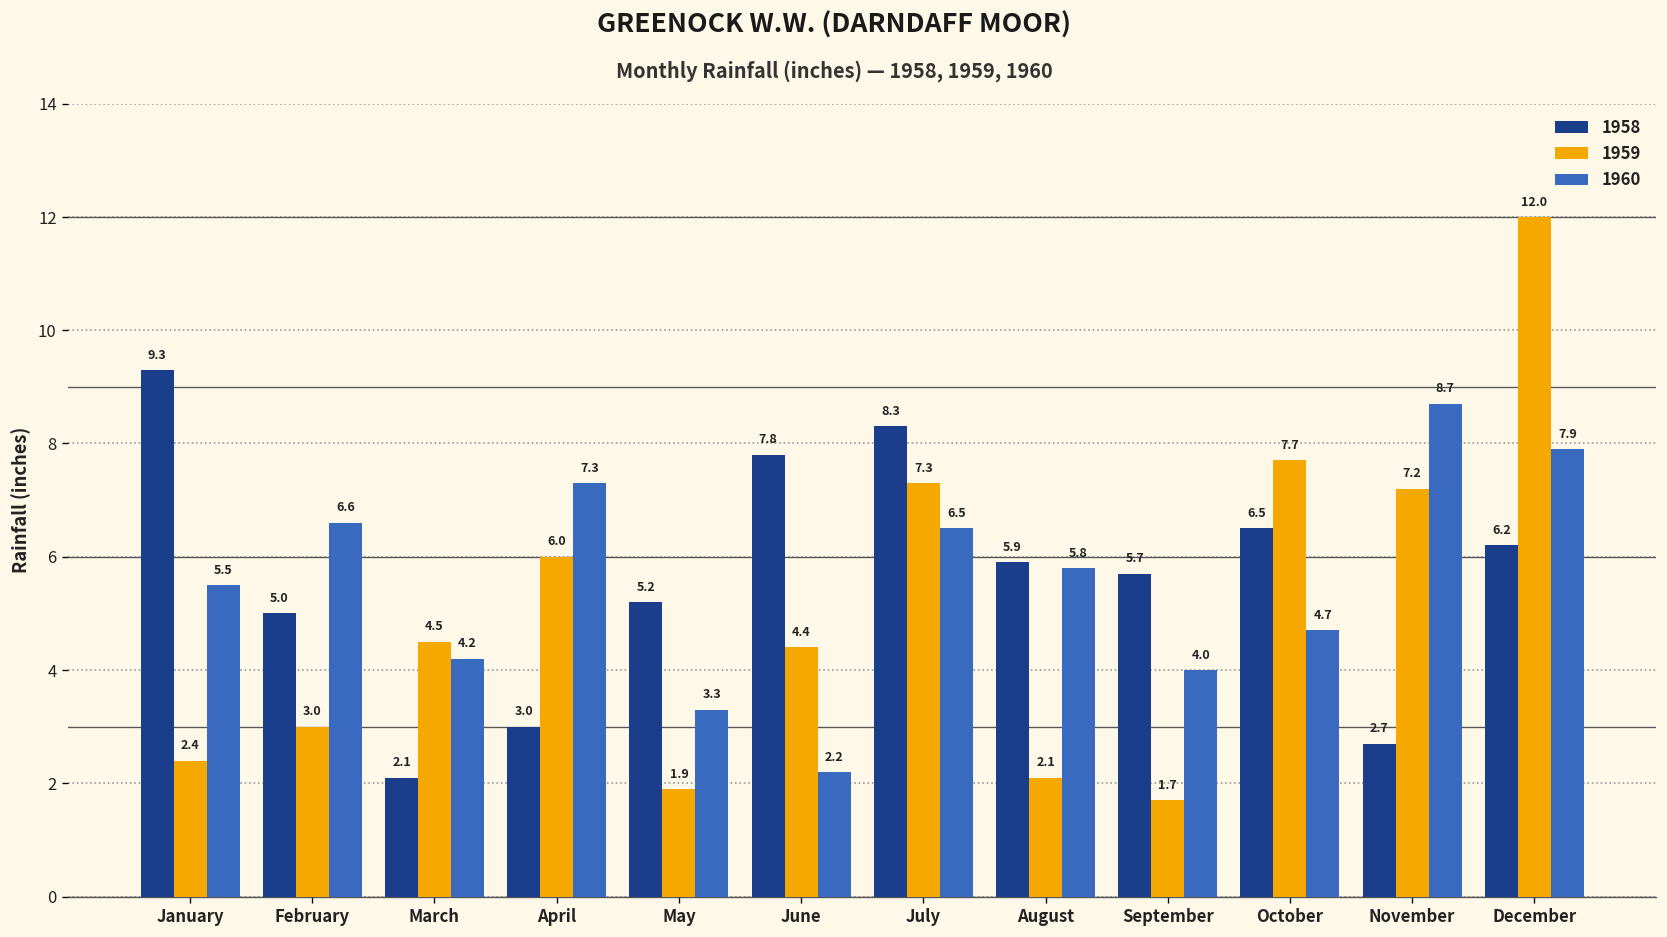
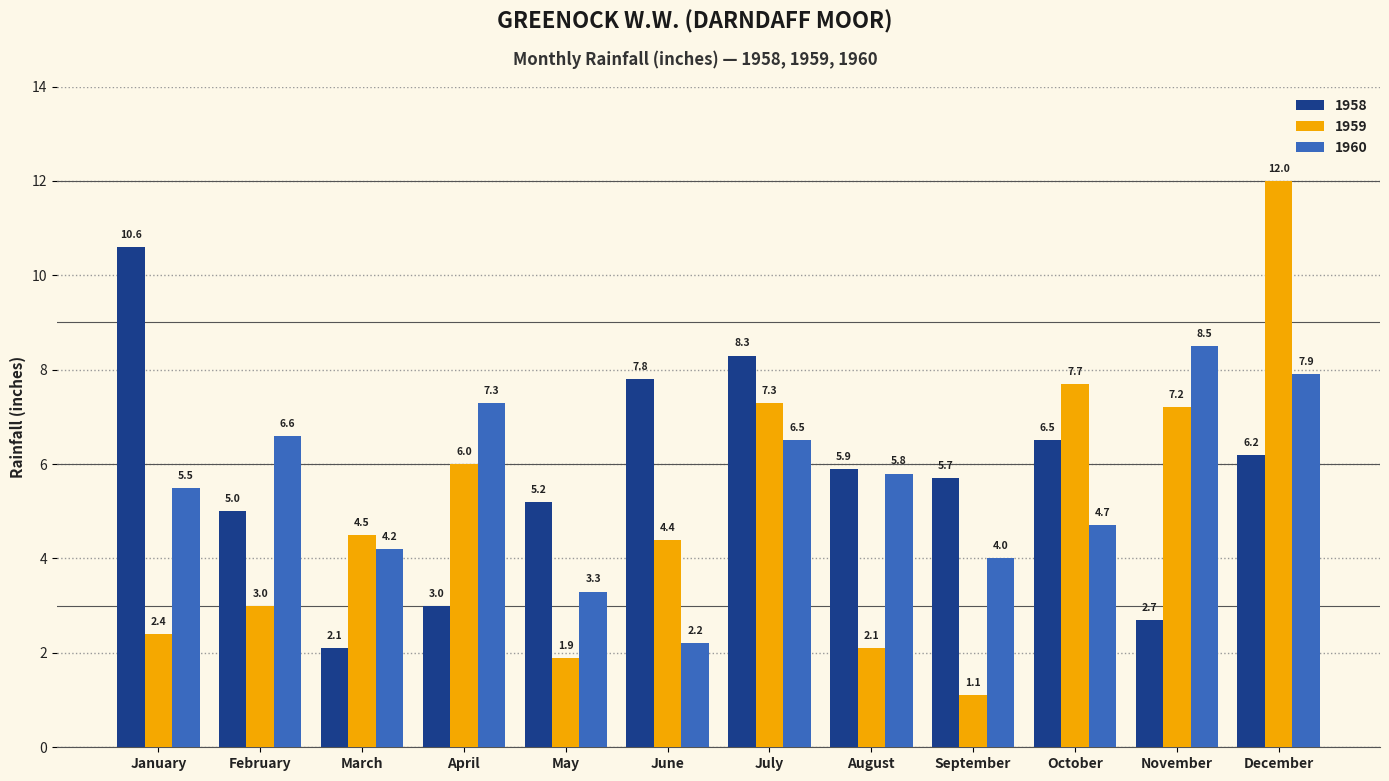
  {
    "1958": {
-     "January": 9.3,
+     "January": 10.6,
      "February": 5.0,
      "March": 2.1,
      "April": 3.0,
      "May": 5.2,
      "June": 7.8,
      "July": 8.3,
      "August": 5.9,
      "September": 5.7,
      "October": 6.5,
      "November": 2.7,
      "December": 6.2
    },
    "1959": {
      "January": 2.4,
      "February": 3.0,
      "March": 4.5,
      "April": 6.0,
      "May": 1.9,
      "June": 4.4,
      "July": 7.3,
      "August": 2.1,
-     "September": 1.7,
+     "September": 1.1,
      "October": 7.7,
      "November": 7.2,
      "December": 12.0
    },
    "1960": {
      "January": 5.5,
      "February": 6.6,
      "March": 4.2,
      "April": 7.3,
      "May": 3.3,
      "June": 2.2,
      "July": 6.5,
      "August": 5.8,
      "September": 4.0,
      "October": 4.7,
-     "November": 8.7,
+     "November": 8.5,
      "December": 7.9
    }
  }
